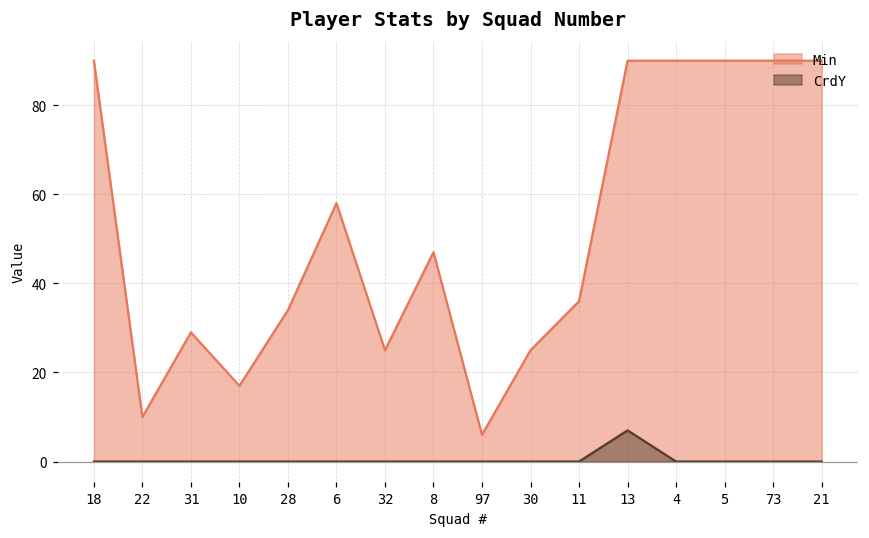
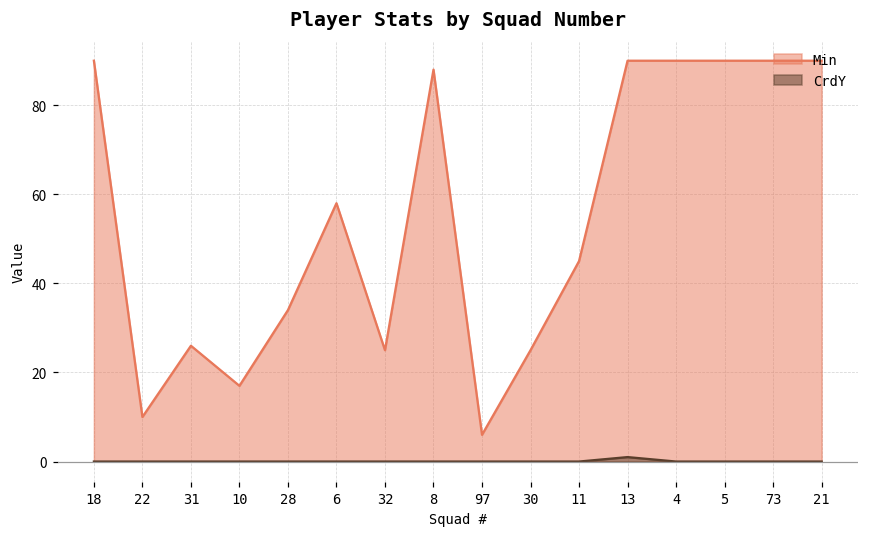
  {
    "Min": {
      "18": 90,
      "22": 10,
-     "31": 29,
+     "31": 26,
      "10": 17,
      "28": 34,
      "6": 58,
      "32": 25,
-     "8": 47,
+     "8": 88,
      "97": 6,
      "30": 25,
-     "11": 36,
+     "11": 45,
      "13": 90,
      "4": 90,
      "5": 90,
      "73": 90,
      "21": 90
    },
    "CrdY": {
      "18": 0,
      "22": 0,
      "31": 0,
      "10": 0,
      "28": 0,
      "6": 0,
      "32": 0,
      "8": 0,
      "97": 0,
      "30": 0,
      "11": 0,
-     "13": 7,
+     "13": 1,
      "4": 0,
      "5": 0,
      "73": 0,
      "21": 0
    }
  }
